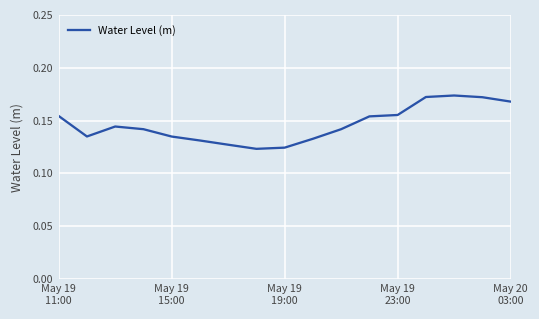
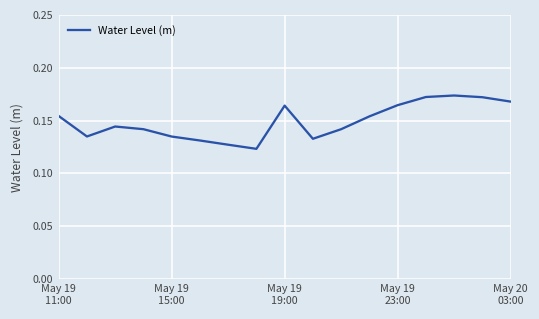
  {
    "May 19 11:00": 0.15,
    "May 19 15:00": 0.14,
-   "May 19 19:00": 0.12,
-   "May 19 23:00": 0.156,
+   "May 19 19:00": 0.16,
+   "May 19 23:00": 0.165,
    "May 20 03:00": 0.17
  }
